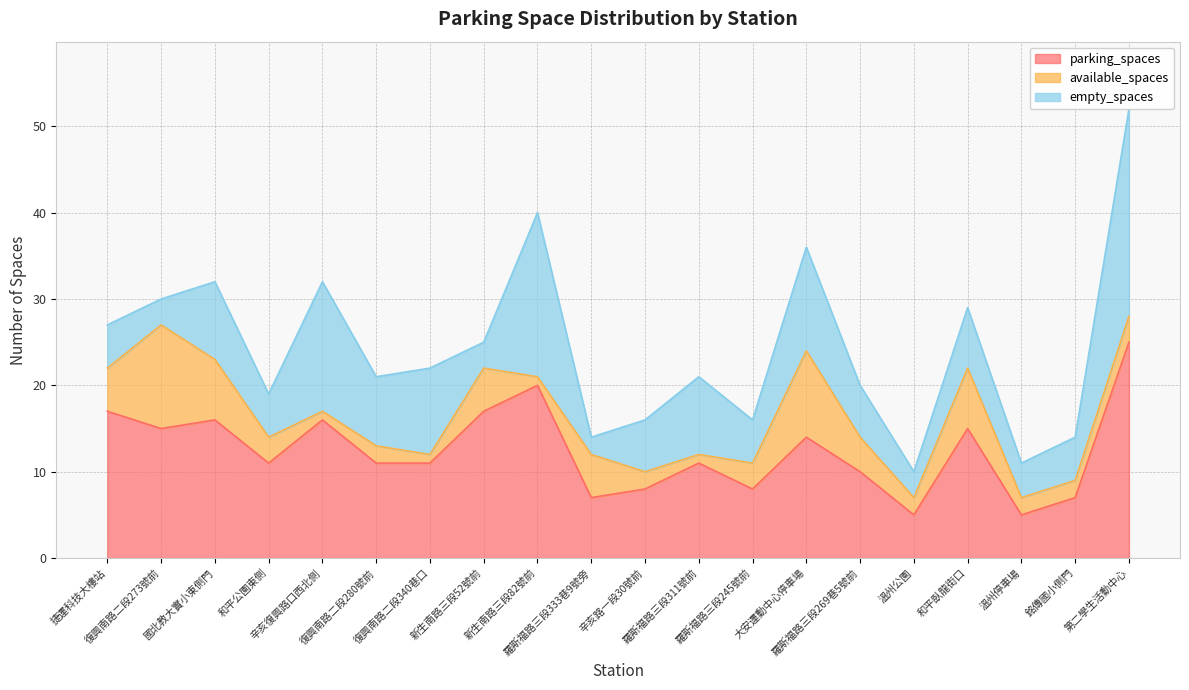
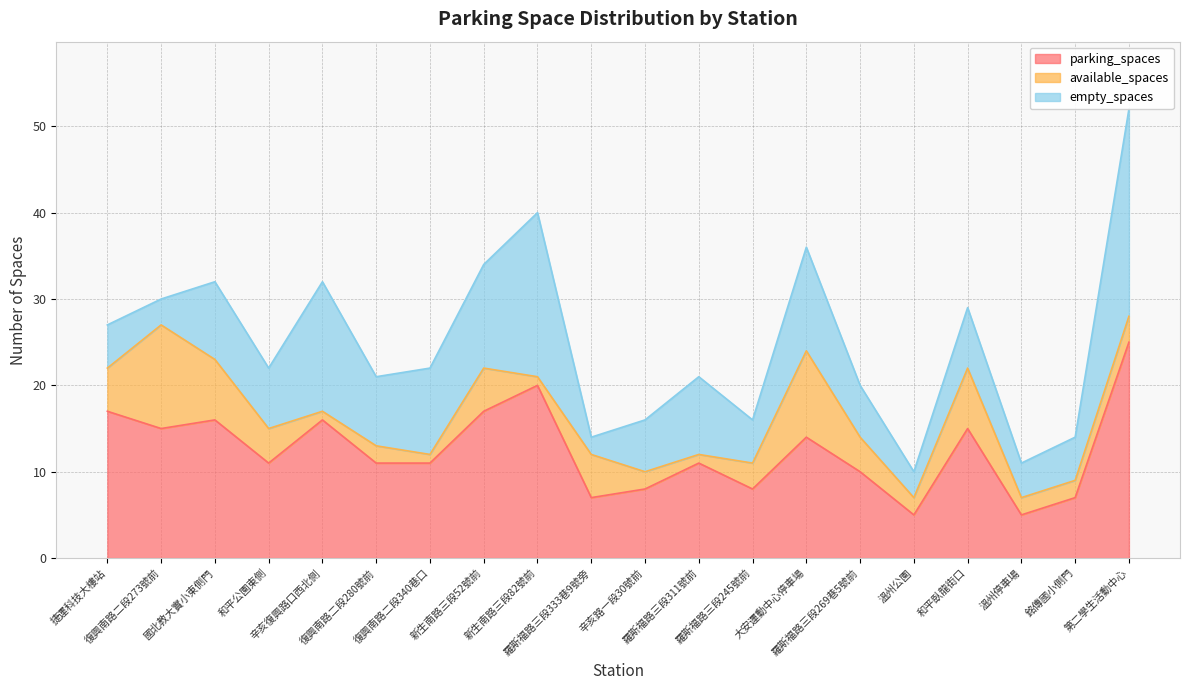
  {
    "parking_spaces": {
      "捷運科技大樓站": 17,
      "復興南路二段273號前": 15,
      "國北教大實小東側門": 16,
      "和平公園東側": 11,
      "辛亥復興路口西北側": 16,
      "復興南路二段280號前": 11,
      "復興南路二段340巷口": 11,
      "新生南路三段52號前": 17,
      "新生南路三段82號前": 20,
      "羅斯福路三段333巷9號旁": 7,
      "辛亥路一段30號前": 8,
      "羅斯福路三段311號前": 11,
      "羅斯福路三段245號前": 8,
      "大安運動中心停車場": 14,
      "羅斯福路三段269巷5號前": 10,
      "溫州公園": 5,
      "和平臥龍街口": 15,
      "溫州停車場": 5,
      "銘傳國小側門": 7,
      "第二學生活動中心": 25
    },
    "available_spaces": {
      "捷運科技大樓站": 5,
      "復興南路二段273號前": 12,
      "國北教大實小東側門": 7,
-     "和平公園東側": 3,
+     "和平公園東側": 4,
      "辛亥復興路口西北側": 1,
      "復興南路二段280號前": 2,
      "復興南路二段340巷口": 1,
      "新生南路三段52號前": 5,
      "新生南路三段82號前": 1,
      "羅斯福路三段333巷9號旁": 5,
      "辛亥路一段30號前": 2,
      "羅斯福路三段311號前": 1,
      "羅斯福路三段245號前": 3,
      "大安運動中心停車場": 10,
      "羅斯福路三段269巷5號前": 4,
      "溫州公園": 2,
      "和平臥龍街口": 7,
      "溫州停車場": 2,
      "銘傳國小側門": 2,
      "第二學生活動中心": 3
    },
    "empty_spaces": {
      "捷運科技大樓站": 5,
      "復興南路二段273號前": 3,
      "國北教大實小東側門": 9,
-     "和平公園東側": 5,
+     "和平公園東側": 7,
      "辛亥復興路口西北側": 15,
      "復興南路二段280號前": 8,
      "復興南路二段340巷口": 10,
-     "新生南路三段52號前": 3,
+     "新生南路三段52號前": 12,
      "新生南路三段82號前": 19,
      "羅斯福路三段333巷9號旁": 2,
      "辛亥路一段30號前": 6,
      "羅斯福路三段311號前": 9,
      "羅斯福路三段245號前": 5,
      "大安運動中心停車場": 12,
      "羅斯福路三段269巷5號前": 6,
      "溫州公園": 3,
      "和平臥龍街口": 7,
      "溫州停車場": 4,
      "銘傳國小側門": 5
    }
  }
